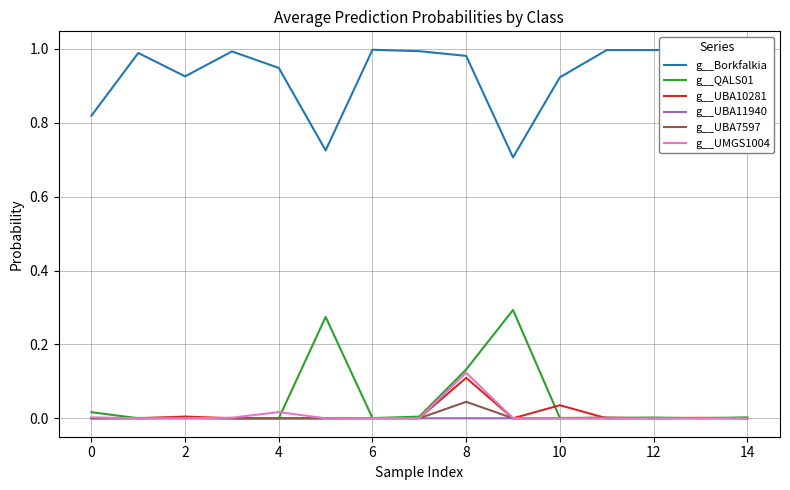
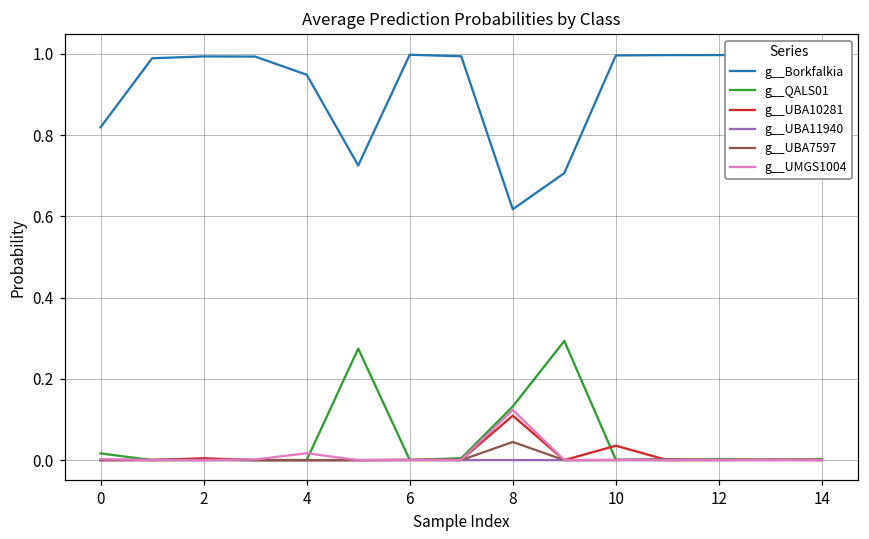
  {
    "g__Borkfalkia": {
      "0": 0.82,
-     "2": 0.93,
+     "2": 0.99,
      "4": 0.95,
      "6": 1.00,
-     "8": 0.98,
-     "10": 0.92,
+     "8": 0.62,
+     "10": 1.00,
      "12": 1.00
    },
    "g__QALS01": {
      "0": 0.02,
      "8": 0.13
    },
    "g__UBA10281": {
      "8": 0.11,
      "10": 0.04
    },
    "g__UBA11940": {
      "8": 0.00
    },
    "g__UBA7597": {
      "8": 0.04
    },
    "g__UMGS1004": {
      "4": 0.02,
      "8": 0.12
    }
  }
